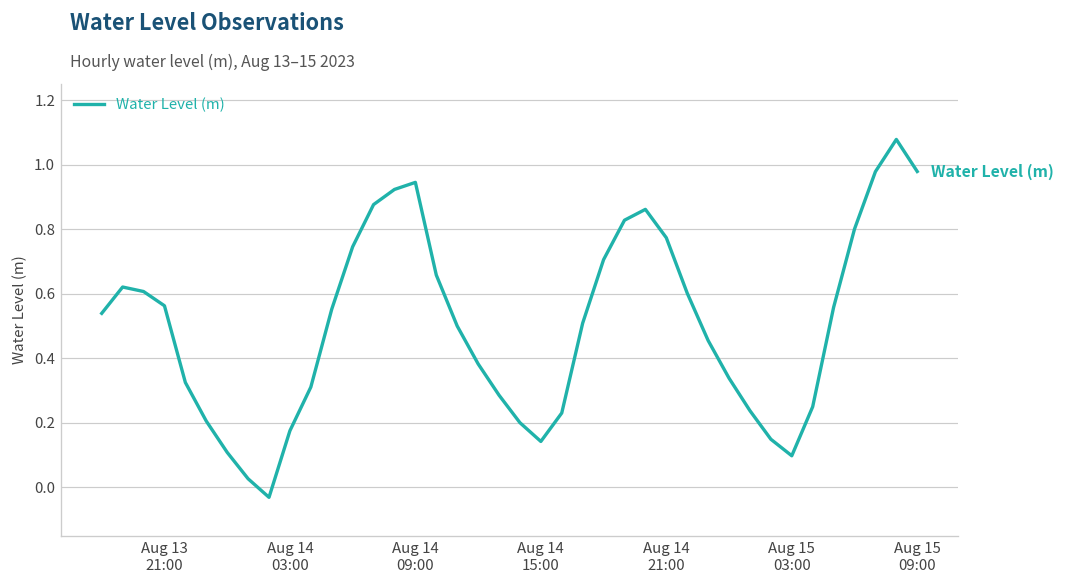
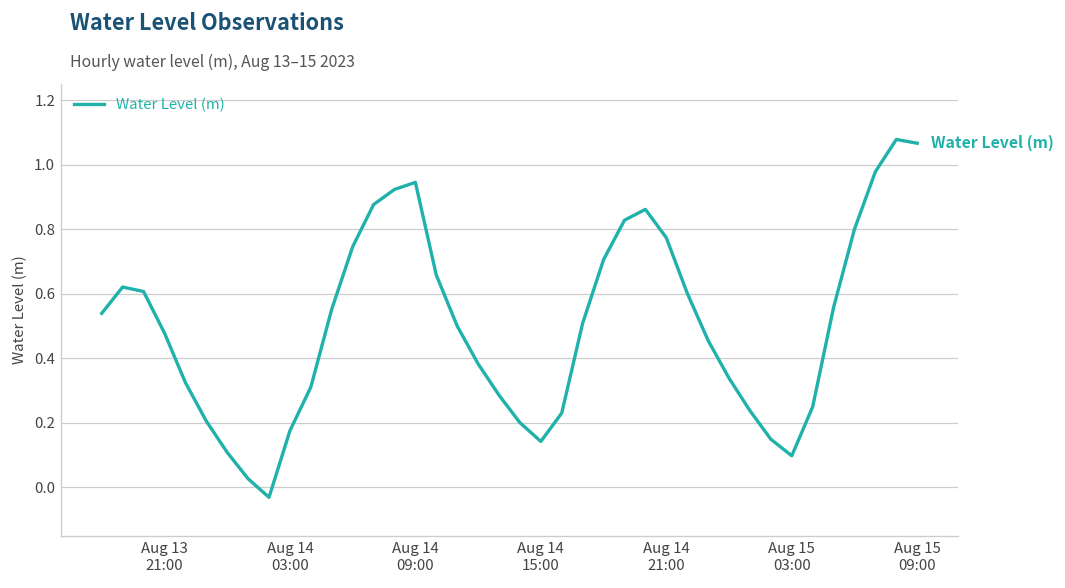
  {
-   "Aug 13 21:00": 0.56,
+   "Aug 13 21:00": 0.48,
    "Aug 14 03:00": 0.18,
    "Aug 14 09:00": 0.95,
    "Aug 14 15:00": 0.14,
    "Aug 14 21:00": 0.77,
    "Aug 15 03:00": 0.10,
-   "Aug 15 09:00": 0.98
+   "Aug 15 09:00": 1.07
  }
